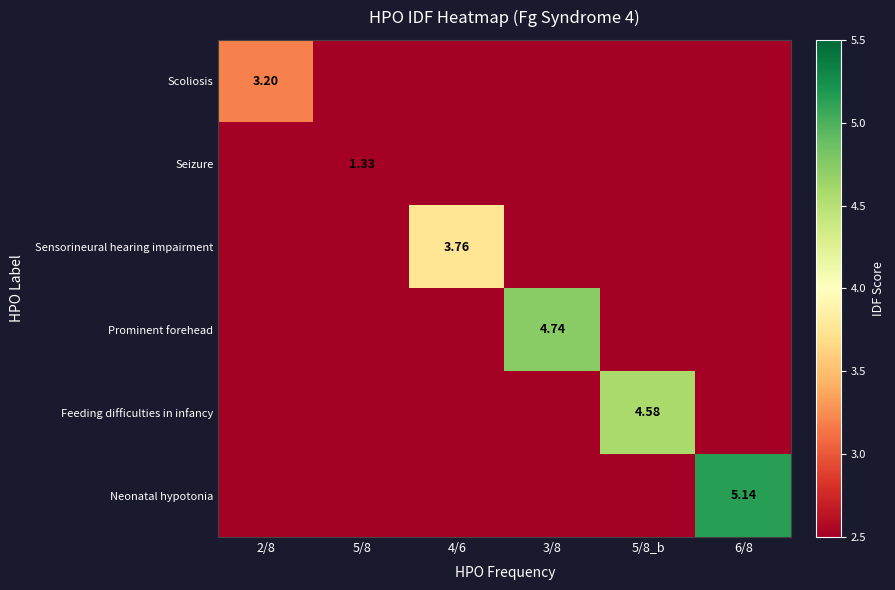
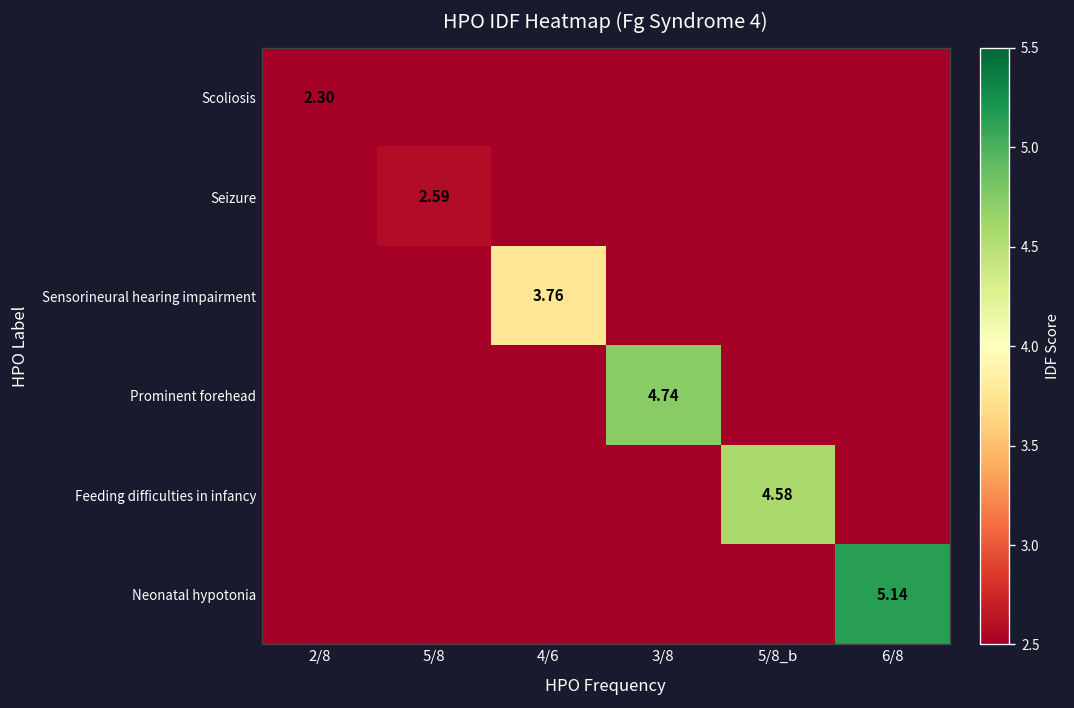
  {
    "Scoliosis": {
-     "2/8": 3.20
+     "2/8": 2.30
    },
    "Seizure": {
-     "5/8": 1.33
+     "5/8": 2.59
    },
    "Sensorineural hearing impairment": {
      "4/6": 3.76
    },
    "Prominent forehead": {
      "3/8": 4.74
    },
    "Feeding difficulties in infancy": {
      "5/8_b": 4.58
    },
    "Neonatal hypotonia": {
      "6/8": 5.14
    }
  }
